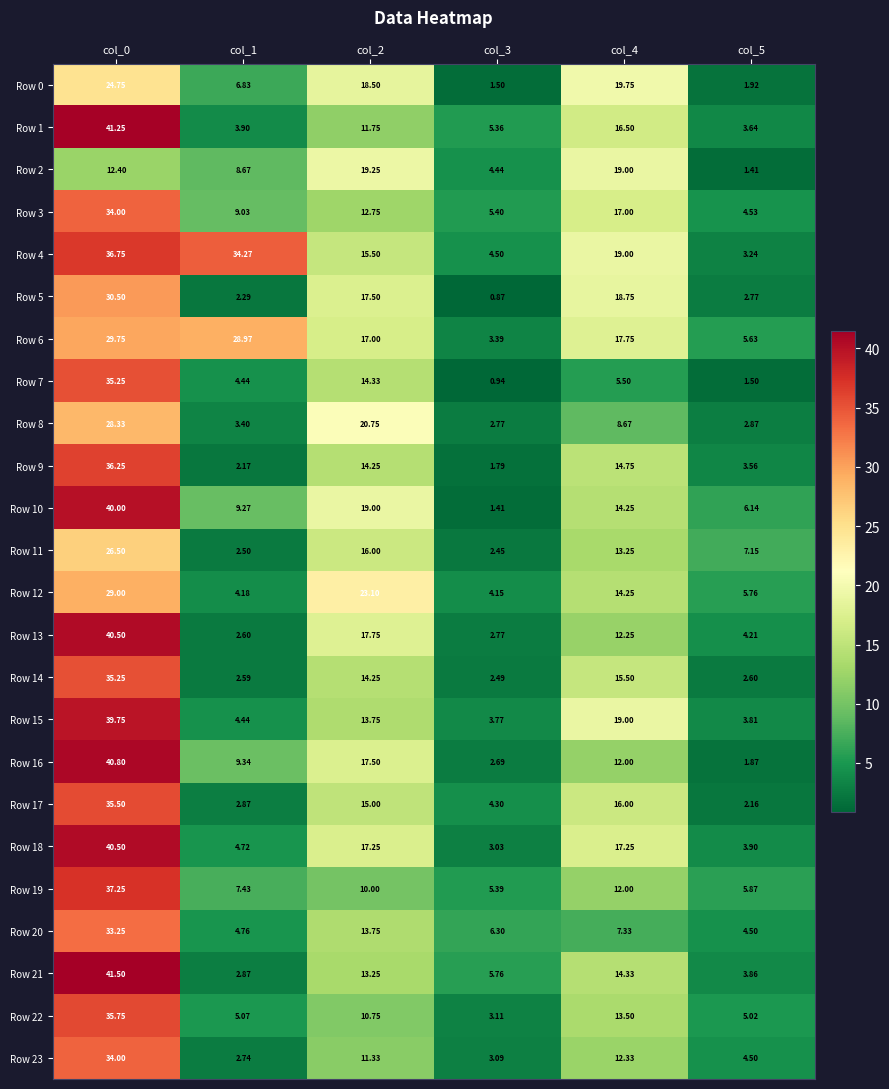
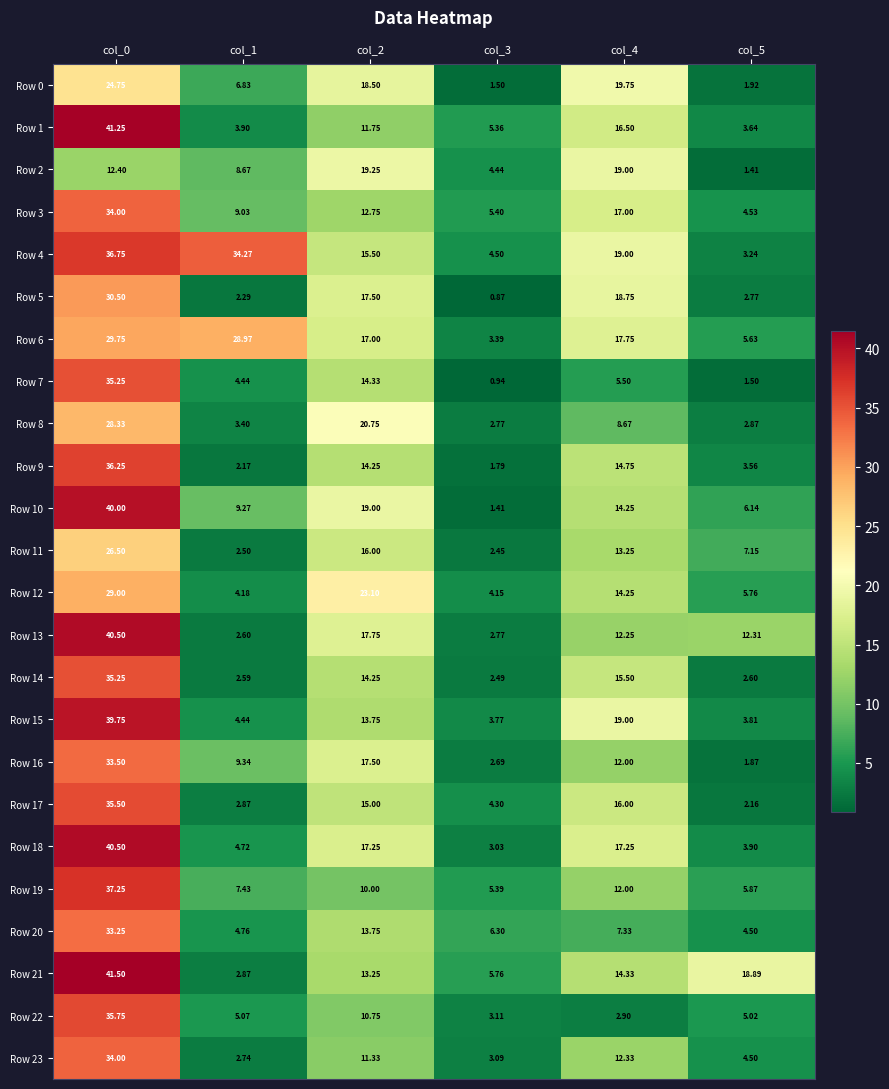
  {
    "Row 0": {
      "col_0": 24.75,
      "col_1": 6.83,
      "col_2": 18.50,
      "col_3": 1.50,
      "col_4": 19.75,
      "col_5": 1.92
    },
    "Row 1": {
      "col_0": 41.25,
      "col_1": 3.90,
      "col_2": 11.75,
      "col_3": 5.36,
      "col_4": 16.50,
      "col_5": 3.64
    },
    "Row 2": {
      "col_0": 12.40,
      "col_1": 8.67,
      "col_2": 19.25,
      "col_3": 4.44,
      "col_4": 19.00,
      "col_5": 1.41
    },
    "Row 3": {
      "col_0": 34.00,
      "col_1": 9.03,
      "col_2": 12.75,
      "col_3": 5.40,
      "col_4": 17.00,
      "col_5": 4.53
    },
    "Row 4": {
      "col_0": 36.75,
      "col_1": 34.27,
      "col_2": 15.50,
      "col_3": 4.50,
      "col_4": 19.00,
      "col_5": 3.24
    },
    "Row 5": {
      "col_0": 30.50,
      "col_1": 2.29,
      "col_2": 17.50,
      "col_3": 0.87,
      "col_4": 18.75,
      "col_5": 2.77
    },
    "Row 6": {
      "col_0": 29.75,
      "col_1": 28.97,
      "col_2": 17.00,
      "col_3": 3.39,
      "col_4": 17.75,
      "col_5": 5.63
    },
    "Row 7": {
      "col_0": 35.25,
      "col_1": 4.44,
      "col_2": 14.33,
      "col_3": 0.94,
      "col_4": 5.50,
      "col_5": 1.50
    },
    "Row 8": {
      "col_0": 28.33,
      "col_1": 3.40,
      "col_2": 20.75,
      "col_3": 2.77,
      "col_4": 8.67,
      "col_5": 2.87
    },
    "Row 9": {
      "col_0": 36.25,
      "col_1": 2.17,
      "col_2": 14.25,
      "col_3": 1.79,
      "col_4": 14.75,
      "col_5": 3.56
    },
    "Row 10": {
      "col_0": 40.00,
      "col_1": 9.27,
      "col_2": 19.00,
      "col_3": 1.41,
      "col_4": 14.25,
      "col_5": 6.14
    },
    "Row 11": {
      "col_0": 26.50,
      "col_1": 2.50,
      "col_2": 16.00,
      "col_3": 2.45,
      "col_4": 13.25,
      "col_5": 7.15
    },
    "Row 12": {
      "col_0": 29.00,
      "col_1": 4.18,
      "col_2": 23.10,
      "col_3": 4.15,
      "col_4": 14.25,
      "col_5": 5.76
    },
    "Row 13": {
      "col_0": 40.50,
      "col_1": 2.60,
      "col_2": 17.75,
      "col_3": 2.77,
      "col_4": 12.25,
-     "col_5": 4.21
+     "col_5": 12.31
    },
    "Row 14": {
      "col_0": 35.25,
      "col_1": 2.59,
      "col_2": 14.25,
      "col_3": 2.49,
      "col_4": 15.50,
      "col_5": 2.60
    },
    "Row 15": {
      "col_0": 39.75,
      "col_1": 4.44,
      "col_2": 13.75,
      "col_3": 3.77,
      "col_4": 19.00,
      "col_5": 3.81
    },
    "Row 16": {
-     "col_0": 40.80,
+     "col_0": 33.50,
      "col_1": 9.34,
      "col_2": 17.50,
      "col_3": 2.69,
      "col_4": 12.00,
      "col_5": 1.87
    },
    "Row 17": {
      "col_0": 35.50,
      "col_1": 2.87,
      "col_2": 15.00,
      "col_3": 4.30,
      "col_4": 16.00,
      "col_5": 2.16
    },
    "Row 18": {
      "col_0": 40.50,
      "col_1": 4.72,
      "col_2": 17.25,
      "col_3": 3.03,
      "col_4": 17.25,
      "col_5": 3.90
    },
    "Row 19": {
      "col_0": 37.25,
      "col_1": 7.43,
      "col_2": 10.00,
      "col_3": 5.39,
      "col_4": 12.00,
      "col_5": 5.87
    },
    "Row 20": {
      "col_0": 33.25,
      "col_1": 4.76,
      "col_2": 13.75,
      "col_3": 6.30,
      "col_4": 7.33,
      "col_5": 4.50
    },
    "Row 21": {
      "col_0": 41.50,
      "col_1": 2.87,
      "col_2": 13.25,
      "col_3": 5.76,
      "col_4": 14.33,
-     "col_5": 3.86
+     "col_5": 18.89
    },
    "Row 22": {
      "col_0": 35.75,
      "col_1": 5.07,
      "col_2": 10.75,
      "col_3": 3.11,
-     "col_4": 13.50,
+     "col_4": 2.90,
      "col_5": 5.02
    },
    "Row 23": {
      "col_0": 34.00,
      "col_1": 2.74,
      "col_2": 11.33,
      "col_3": 3.09,
      "col_4": 12.33,
      "col_5": 4.50
    }
  }
